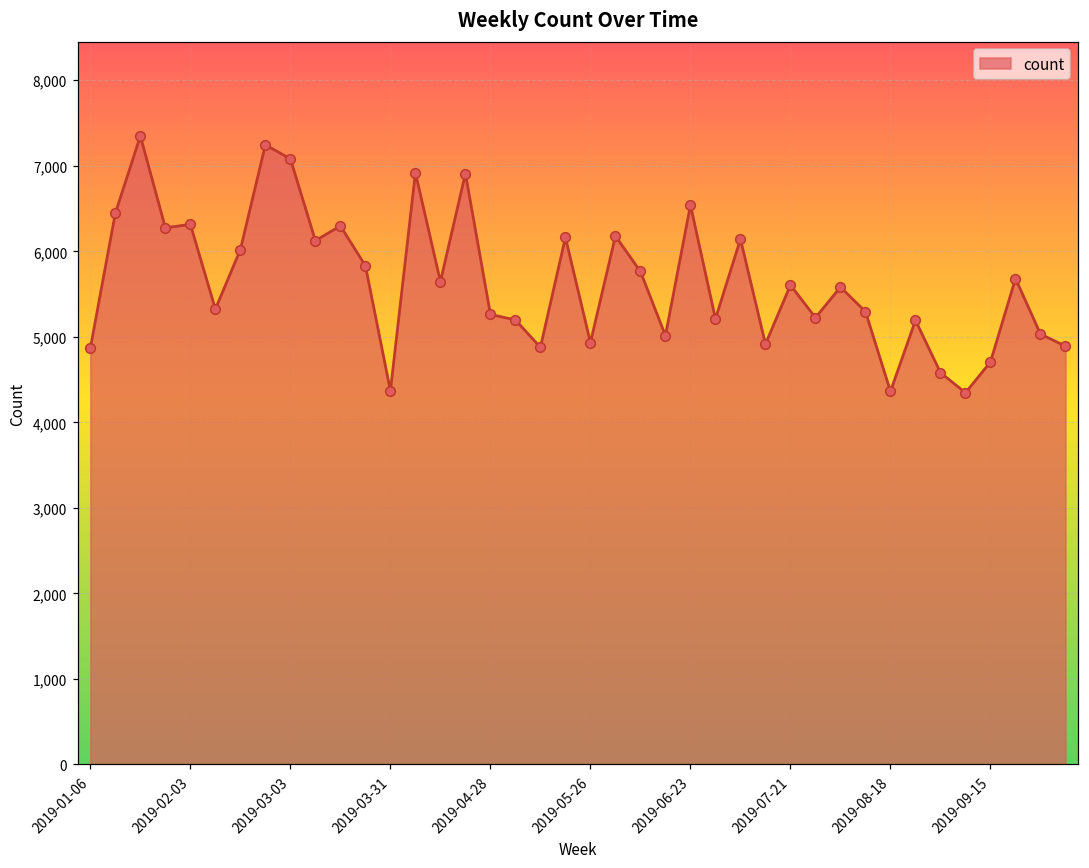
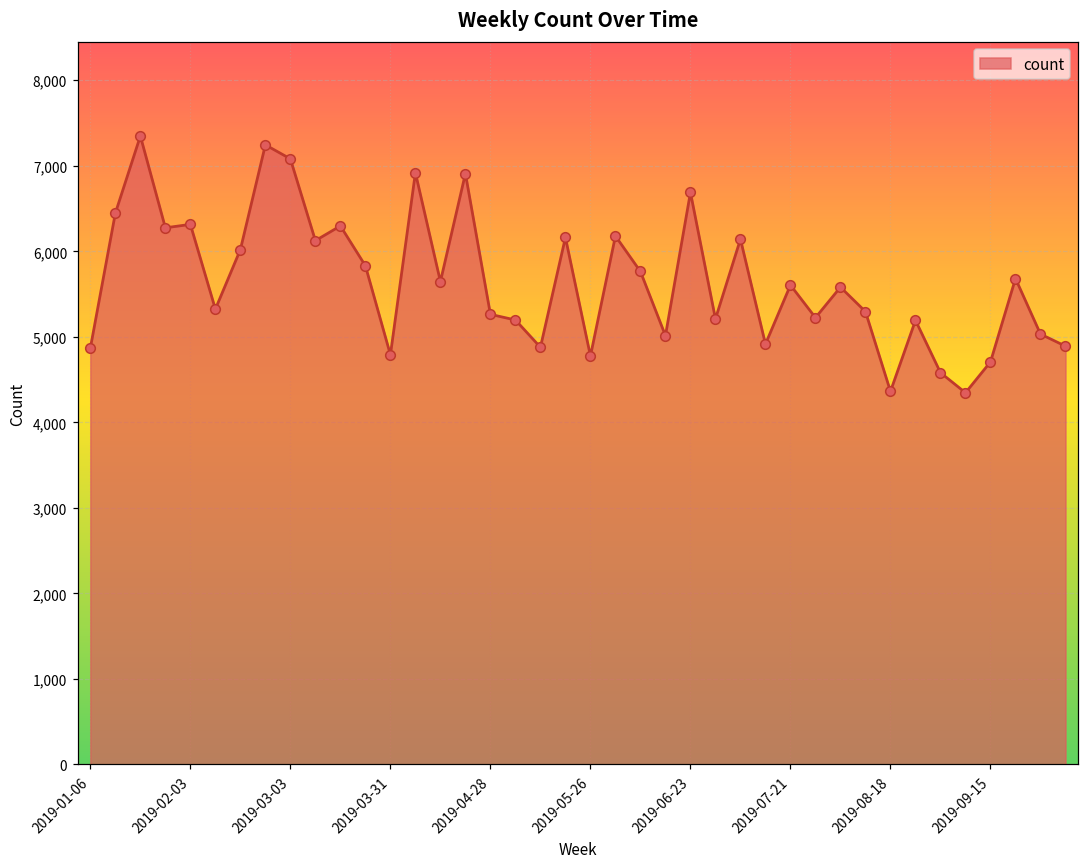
  {
    "2019-01-06": "4,900",
    "2019-02-03": "6,300",
    "2019-03-03": "7,100",
-   "2019-03-31": "4,400",
+   "2019-03-31": "4,800",
    "2019-04-28": "5,300",
-   "2019-05-26": "4,900",
-   "2019-06-23": "6,500",
+   "2019-05-26": "4,800",
+   "2019-06-23": "6,700",
    "2019-07-21": "5,600",
    "2019-08-18": "4,400",
    "2019-09-15": "4,700"
  }
